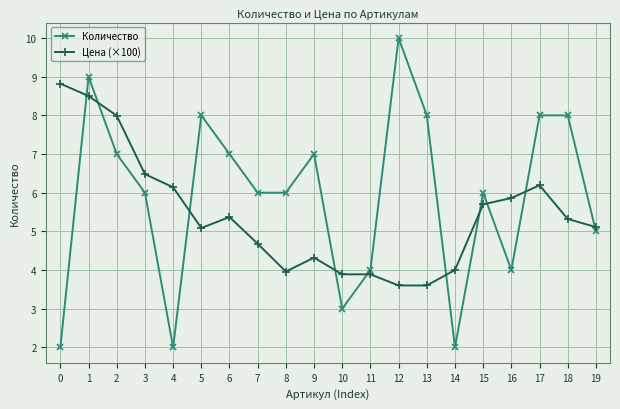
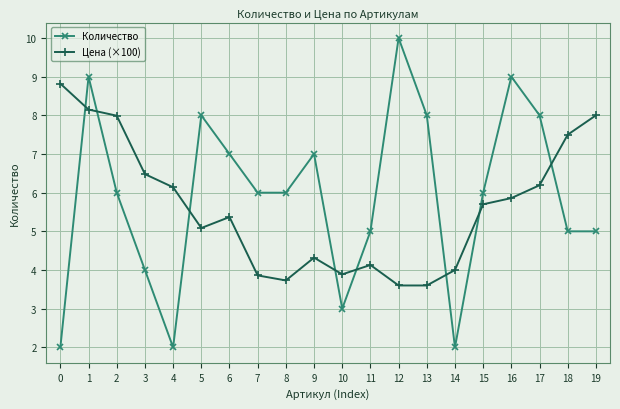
  {
    "Количество": {
      "0": 2,
      "1": 9,
-     "2": 7,
-     "3": 6,
+     "2": 6,
+     "3": 4,
      "4": 2,
      "5": 8,
      "6": 7,
      "7": 6,
      "8": 6,
      "9": 7,
      "10": 3,
-     "11": 4,
+     "11": 5,
      "12": 10,
      "13": 8,
      "14": 2,
      "15": 6,
-     "16": 4,
+     "16": 9,
      "17": 8,
-     "18": 8,
+     "18": 5,
      "19": 5
    },
    "Цена (×100)": {
      "0": 8.8,
-     "1": 8.5,
+     "1": 8.2,
      "2": 8.0,
      "3": 6.5,
      "4": 6.1,
      "5": 5.1,
      "6": 5.4,
-     "7": 4.7,
-     "8": 4.0,
+     "7": 3.9,
+     "8": 3.7,
      "9": 4.3,
      "10": 3.9,
-     "11": 3.9,
+     "11": 4.1,
      "12": 3.6,
      "13": 3.6,
      "14": 4.0,
      "15": 5.7,
      "16": 5.9,
      "17": 6.2,
-     "18": 5.3,
-     "19": 5.1
+     "18": 7.5,
+     "19": 8.0
    }
  }
